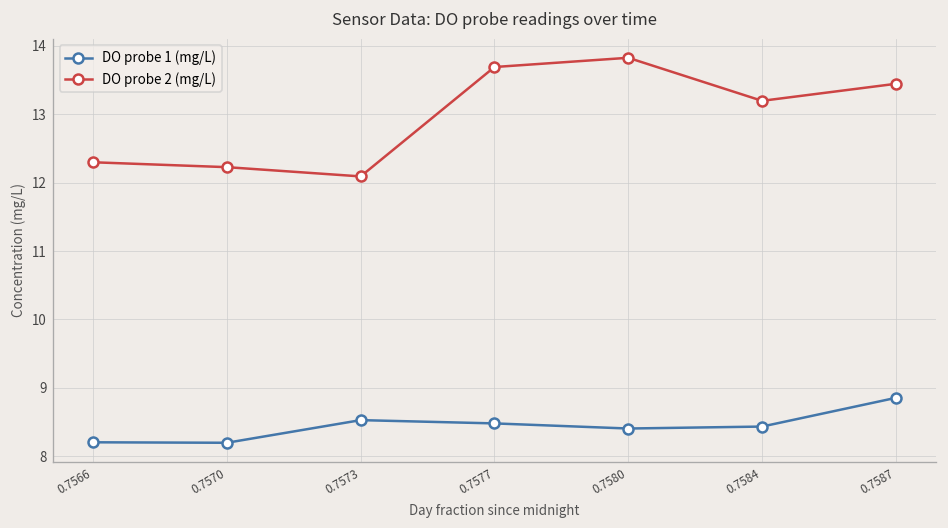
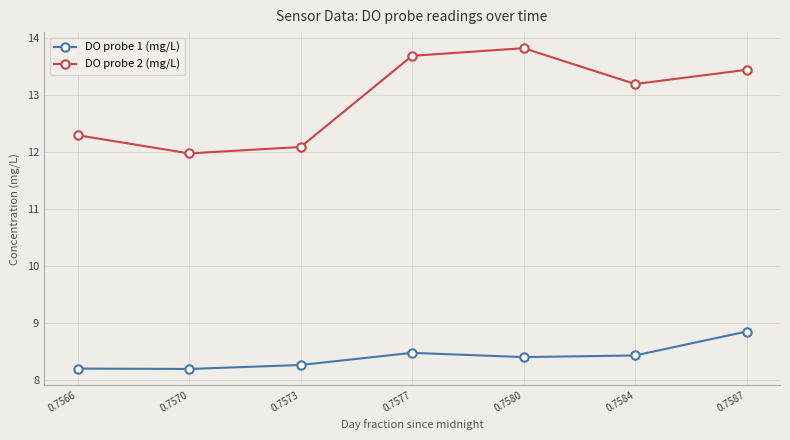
  {
    "DO probe 1 (mg/L)": {
      "0.7566": 8.2,
      "0.7570": 8.2,
-     "0.7573": 8.5,
+     "0.7573": 8.3,
      "0.7577": 8.5,
      "0.7580": 8.4,
      "0.7584": 8.4,
      "0.7587": 8.9
    },
    "DO probe 2 (mg/L)": {
      "0.7566": 12.3,
-     "0.7570": 12.2,
+     "0.7570": 12.0,
      "0.7573": 12.1,
      "0.7577": 13.7,
      "0.7580": 13.8,
      "0.7584": 13.2,
      "0.7587": 13.4
    }
  }
